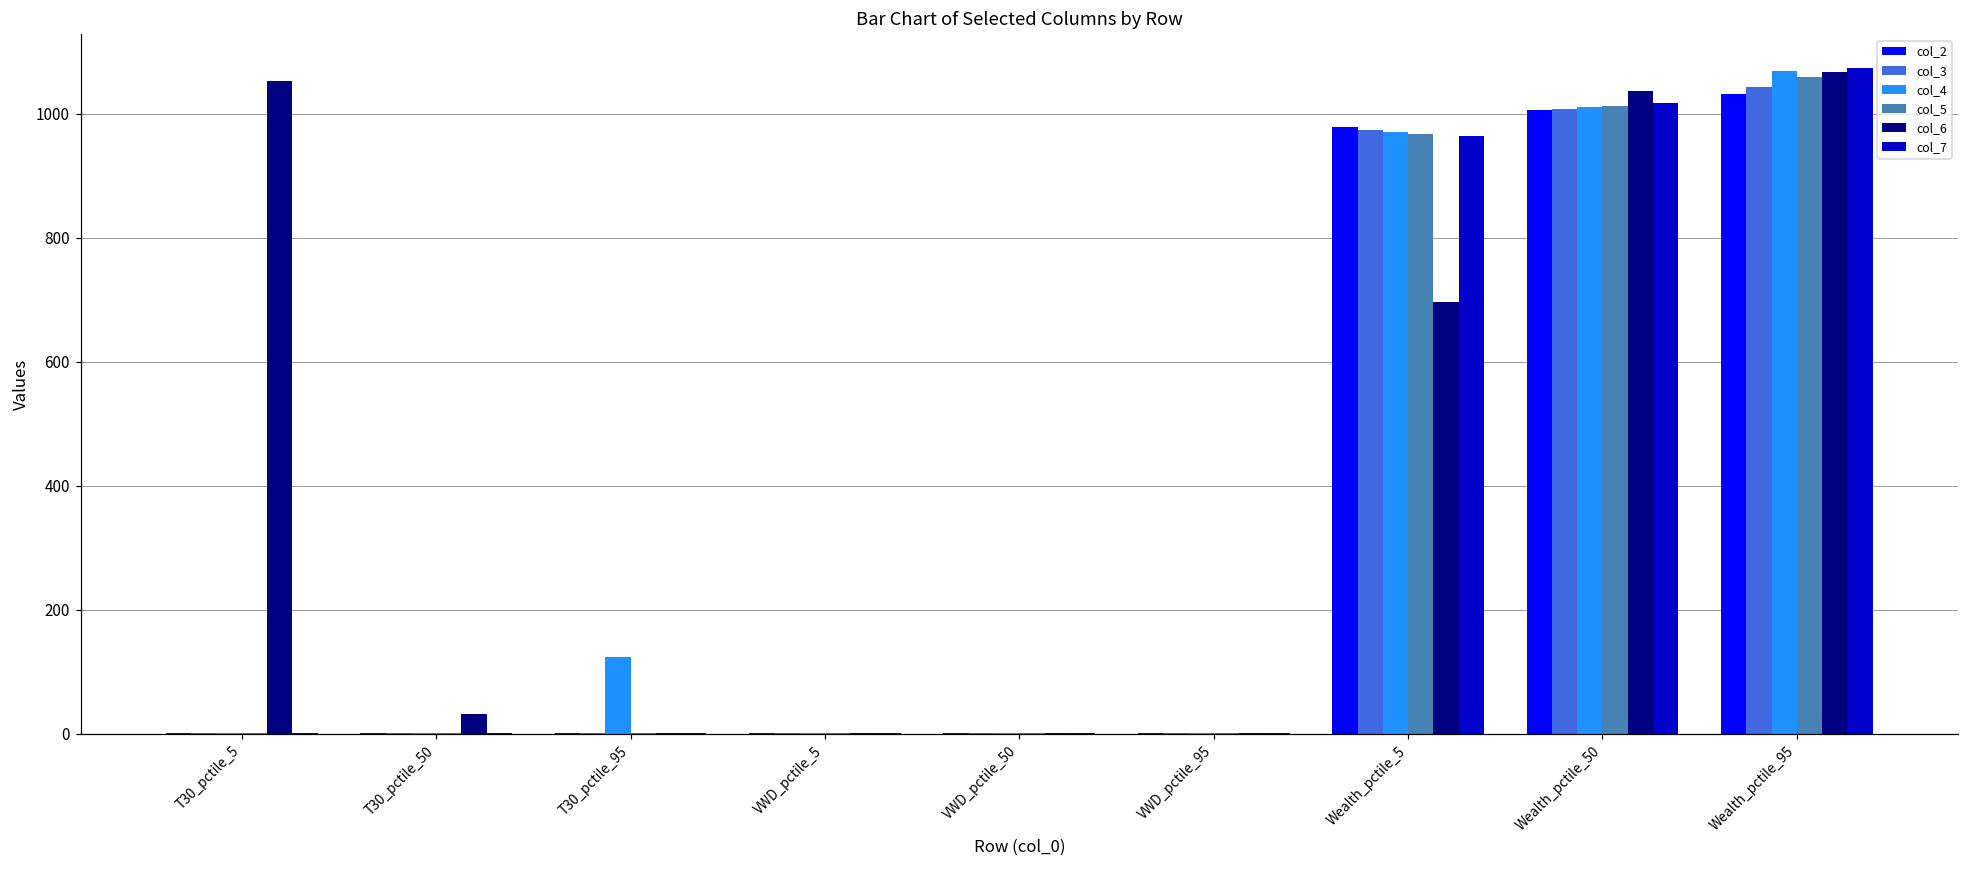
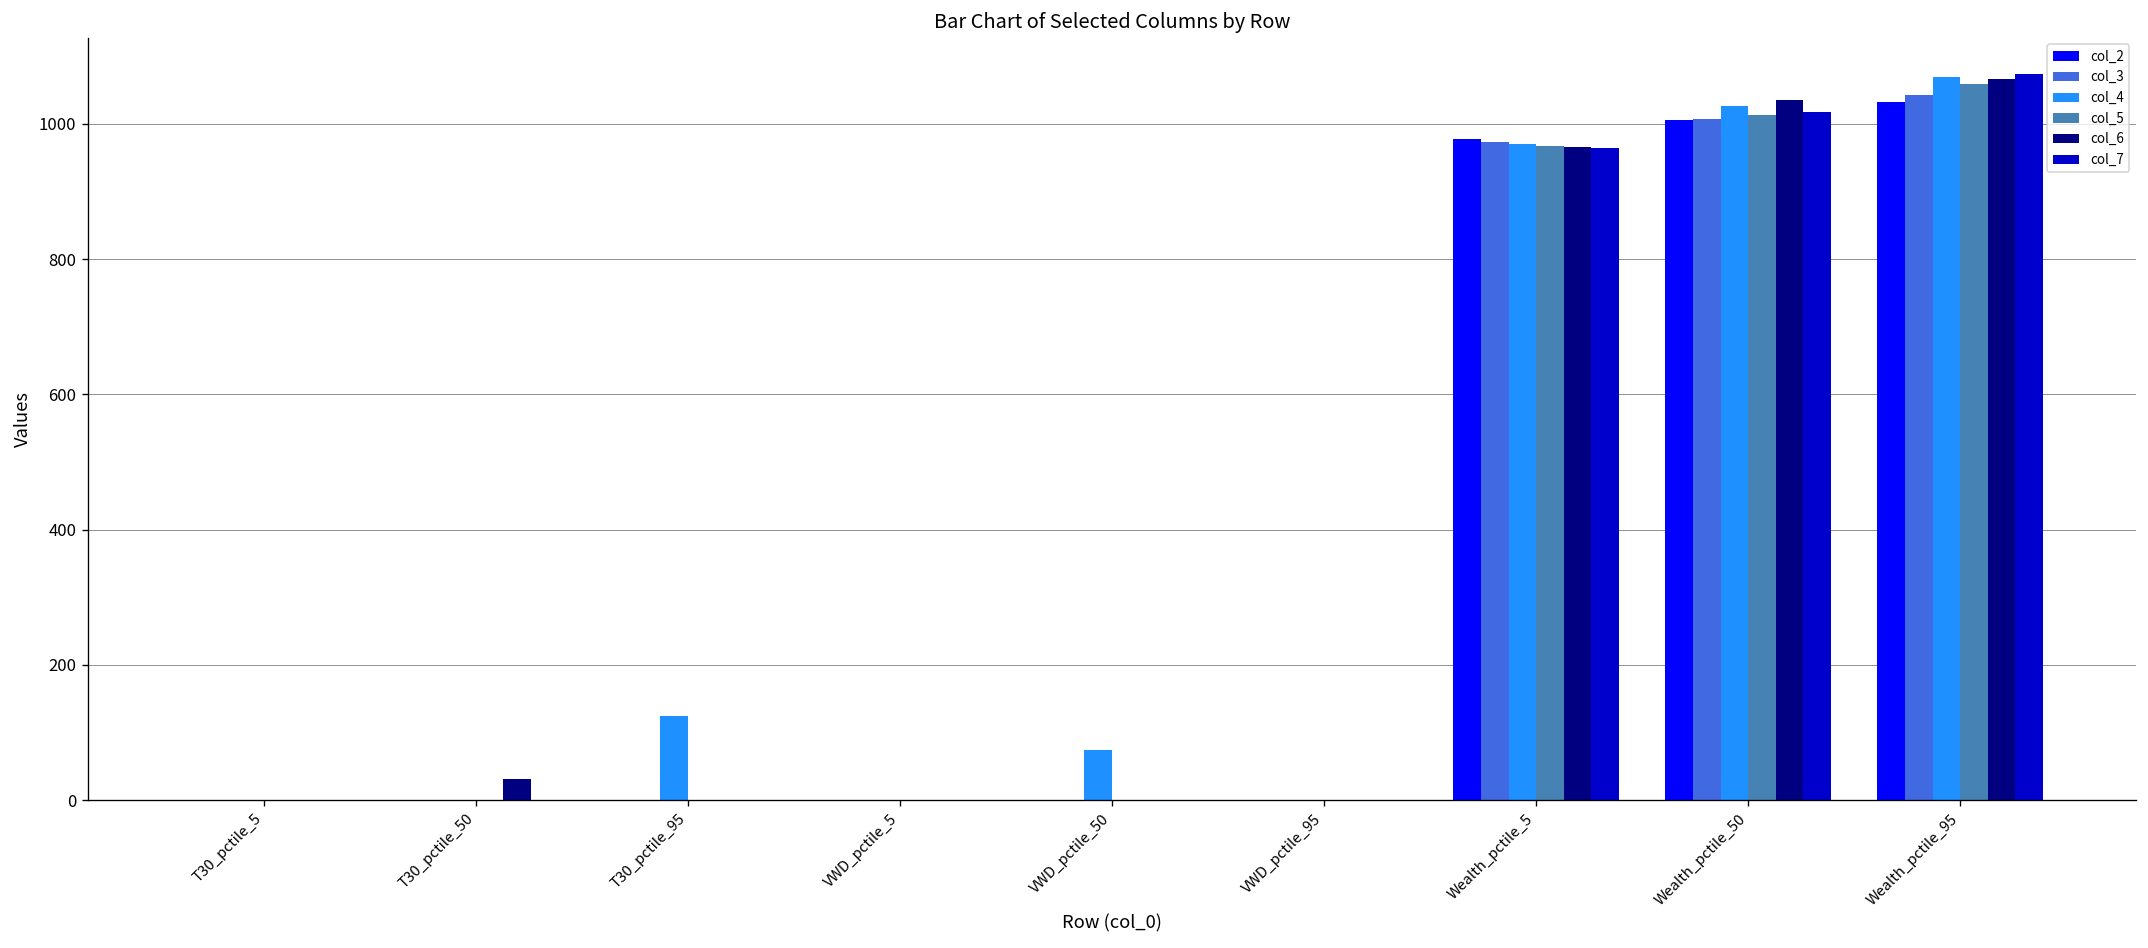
  {
    "col_4": {
      "T30_pctile_95": 120,
-     "VWD_pctile_50": 0,
+     "VWD_pctile_50": 70,
      "Wealth_pctile_5": 970,
-     "Wealth_pctile_50": 1010,
+     "Wealth_pctile_50": 1030,
      "Wealth_pctile_95": 1070
    },
    "col_6": {
-     "T30_pctile_5": 1050,
+     "T30_pctile_5": 0,
      "T30_pctile_50": 30,
-     "Wealth_pctile_5": 700,
+     "Wealth_pctile_5": 970,
      "Wealth_pctile_50": 1040,
      "Wealth_pctile_95": 1070
    }
  }
